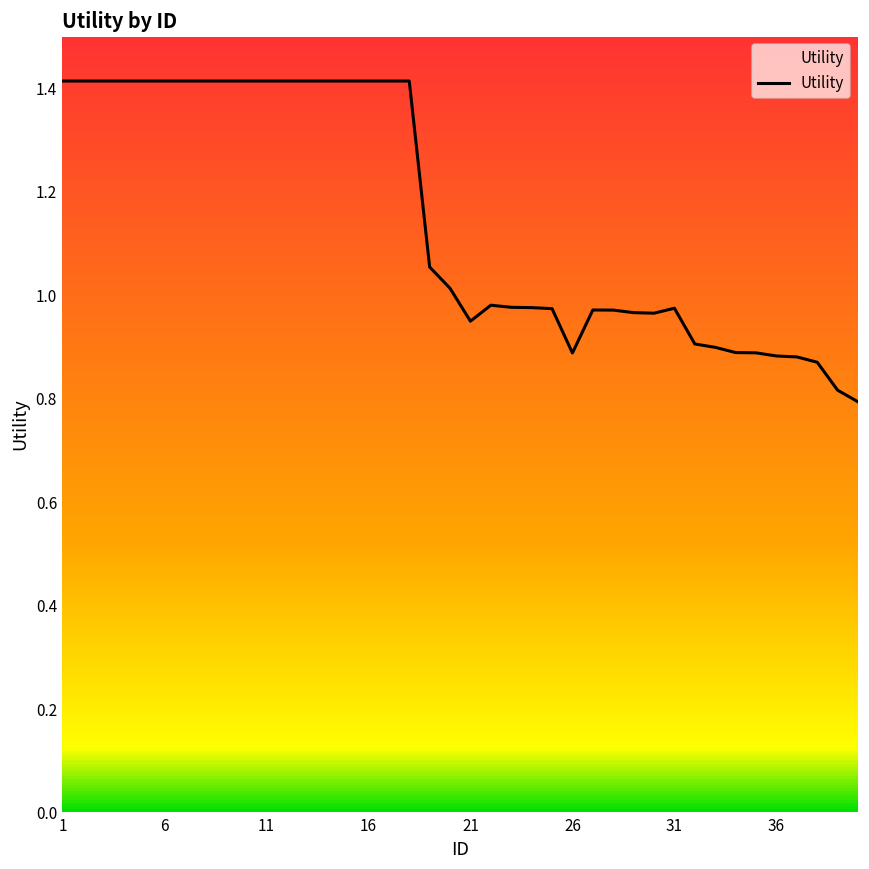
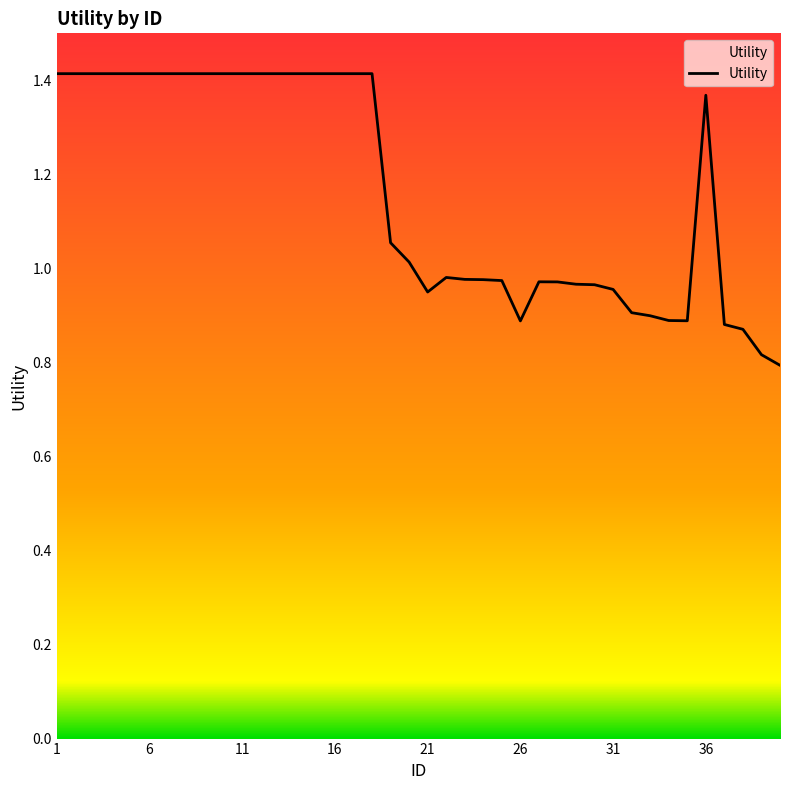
  {
    "1": 1.41,
    "6": 1.41,
    "11": 1.41,
    "16": 1.41,
    "21": 0.95,
    "26": 0.89,
-   "31": 0.97,
-   "36": 0.88
+   "31": 0.96,
+   "36": 1.37
  }
